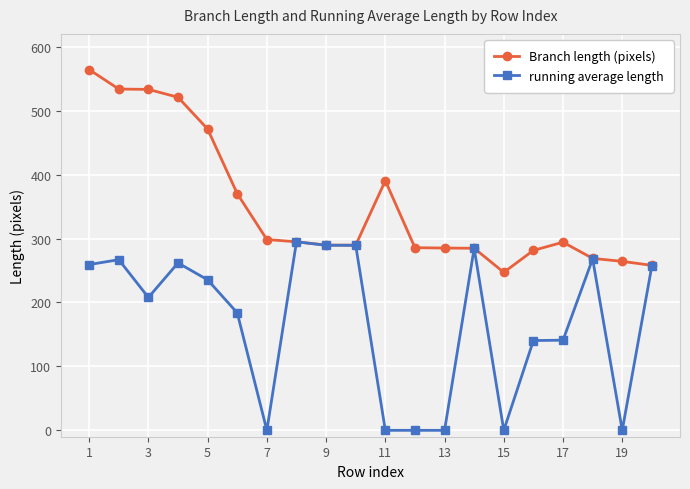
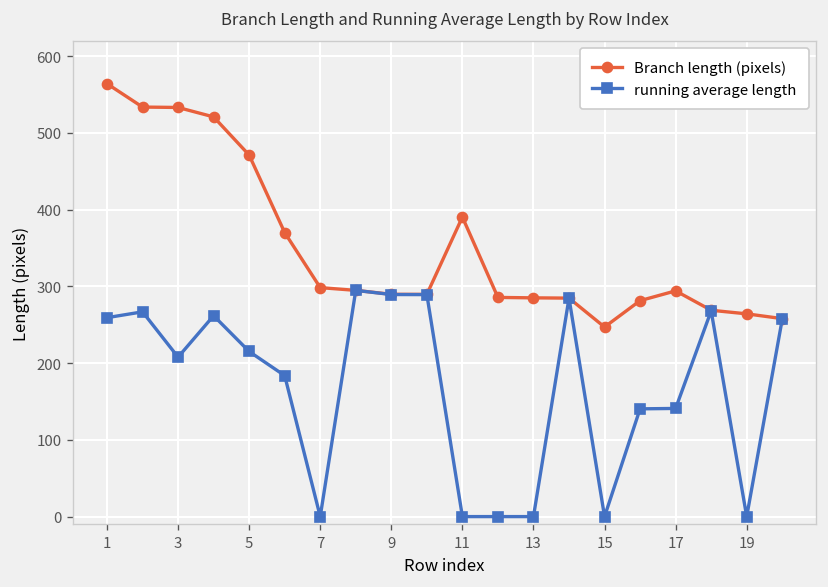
  {
    "Branch length (pixels)": {
      "1": 560,
      "3": 530,
      "5": 470,
      "7": 300,
      "11": 390,
      "13": 290,
      "15": 250,
      "17": 290,
      "19": 260
    },
    "running average length": {
      "1": 260,
      "3": 210,
-     "5": 240,
+     "5": 220,
      "7": 0,
      "11": 0,
      "13": 0,
      "15": 0,
      "17": 140,
      "19": 0
    }
  }
